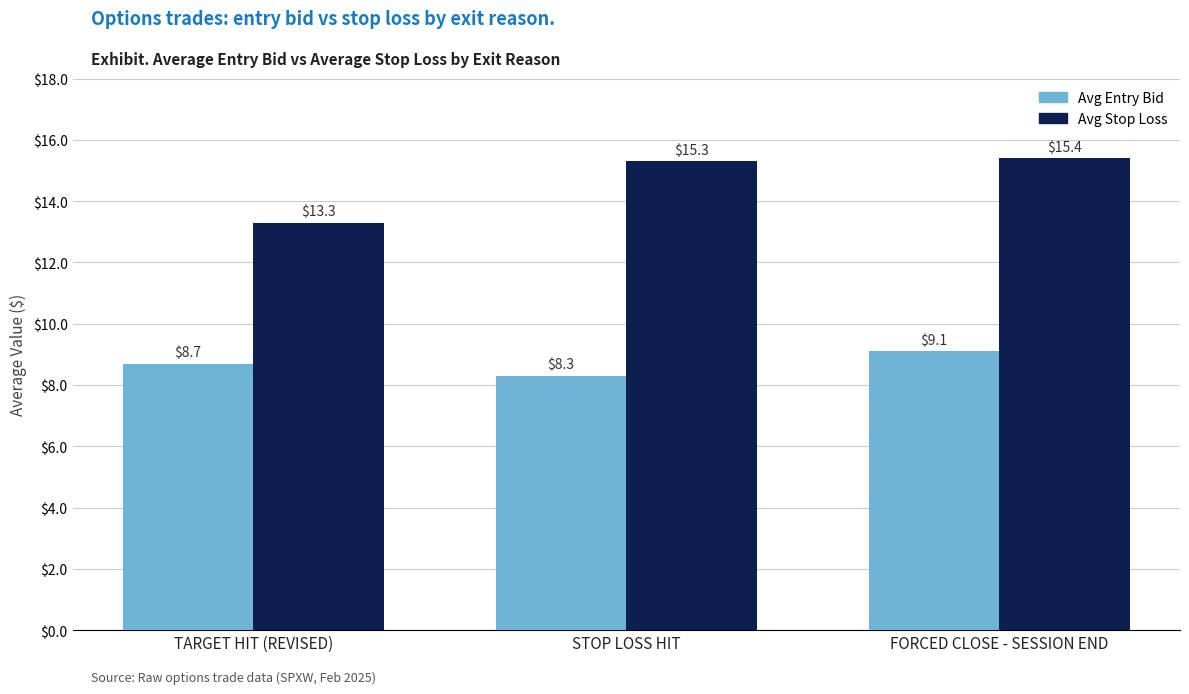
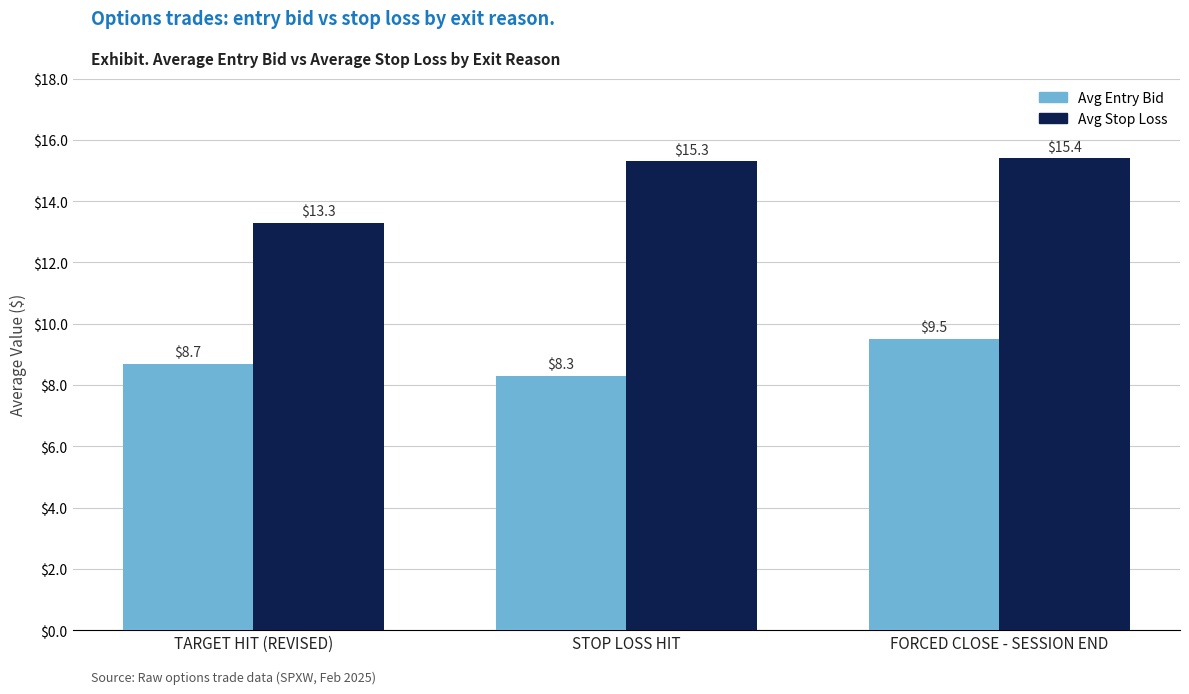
  {
    "Avg Entry Bid": {
      "TARGET HIT (REVISED)": "$8.7",
      "STOP LOSS HIT": "$8.3",
-     "FORCED CLOSE - SESSION END": "$9.1"
+     "FORCED CLOSE - SESSION END": "$9.5"
    },
    "Avg Stop Loss": {
      "TARGET HIT (REVISED)": "$13.3",
      "STOP LOSS HIT": "$15.3",
      "FORCED CLOSE - SESSION END": "$15.4"
    }
  }
